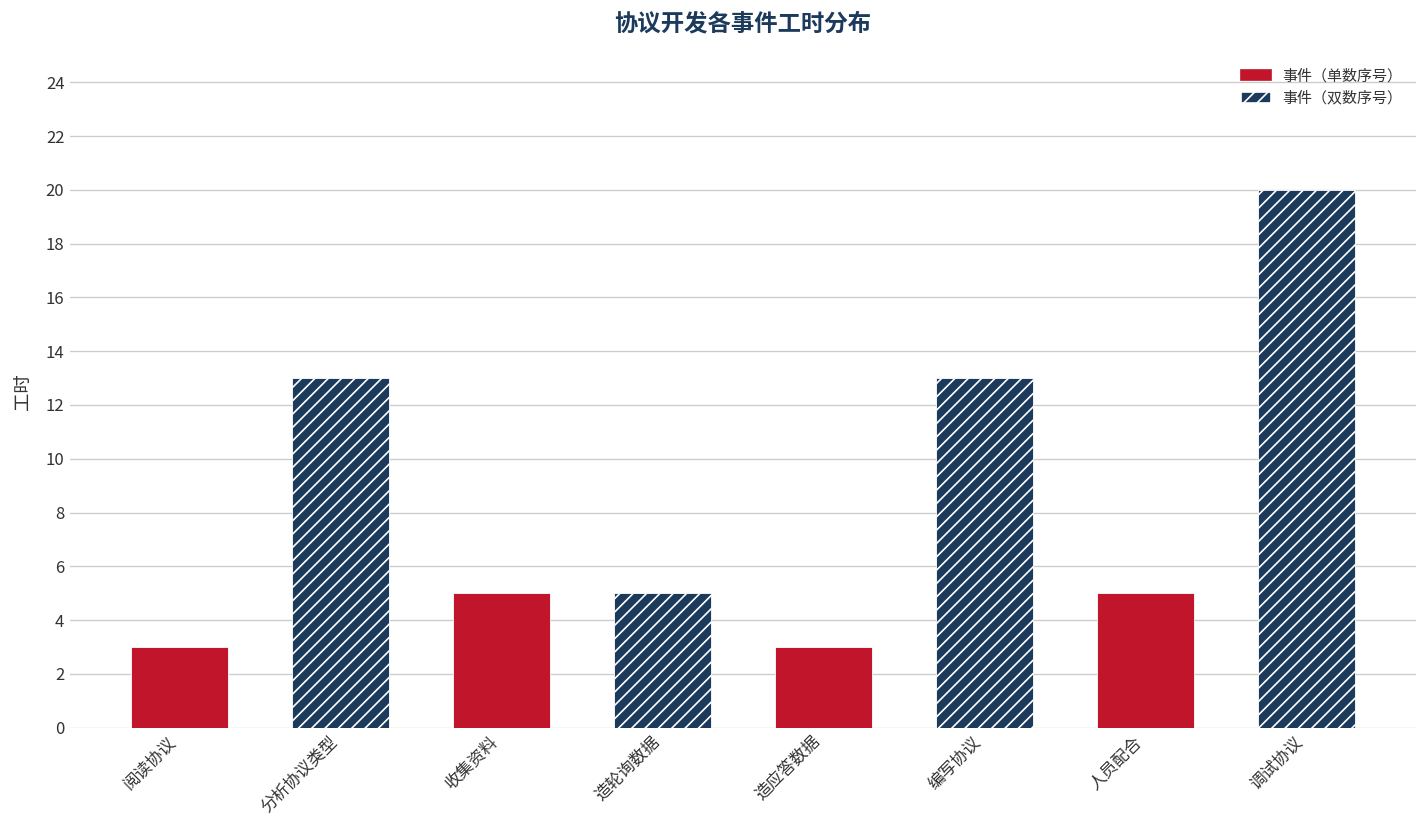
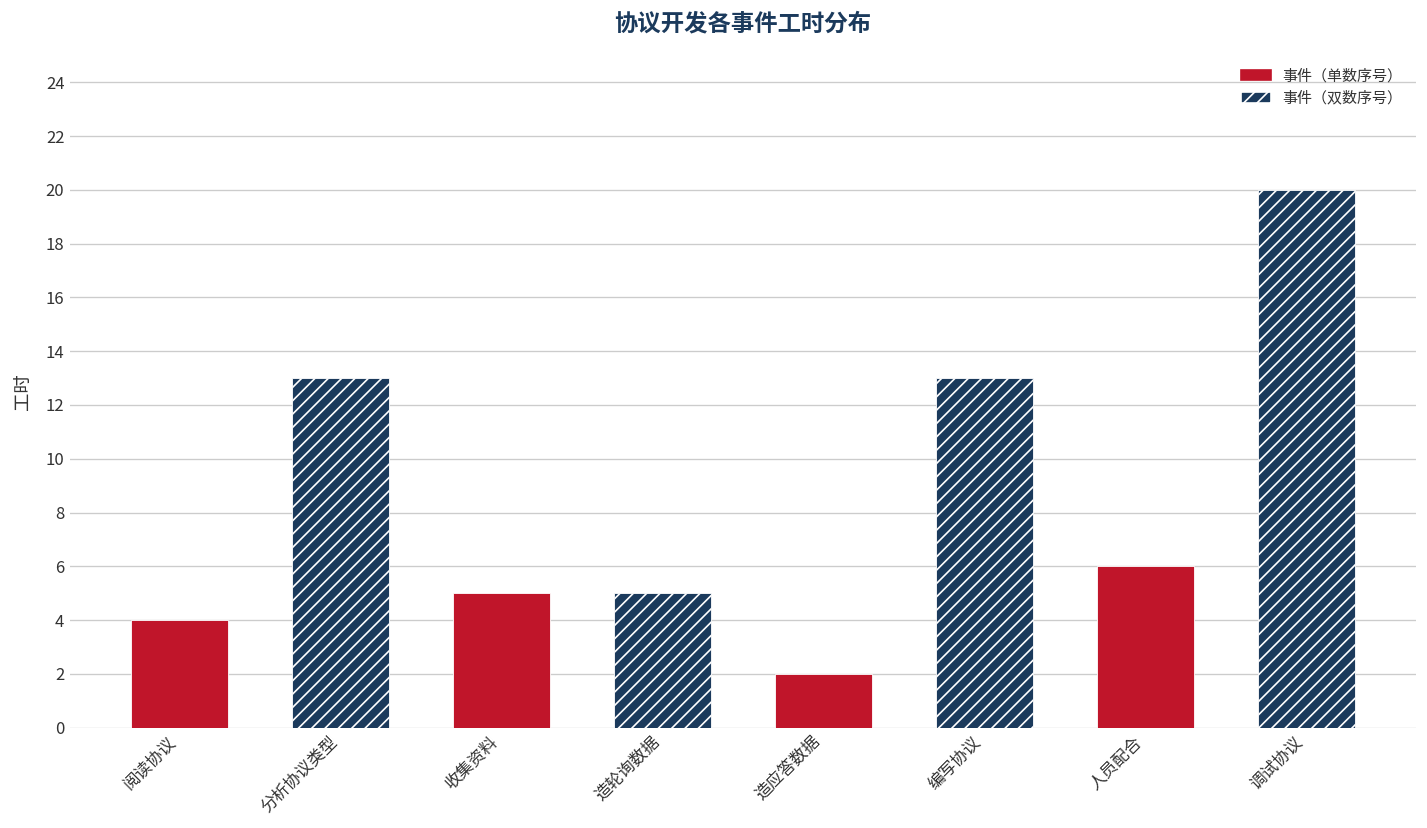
  {
-   "阅读协议": 3,
+   "阅读协议": 4,
    "分析协议类型": 13,
    "收集资料": 5,
    "造轮询数据": 5,
-   "造应答数据": 3,
+   "造应答数据": 2,
    "编写协议": 13,
-   "人员配合": 5,
+   "人员配合": 6,
    "调试协议": 20
  }
